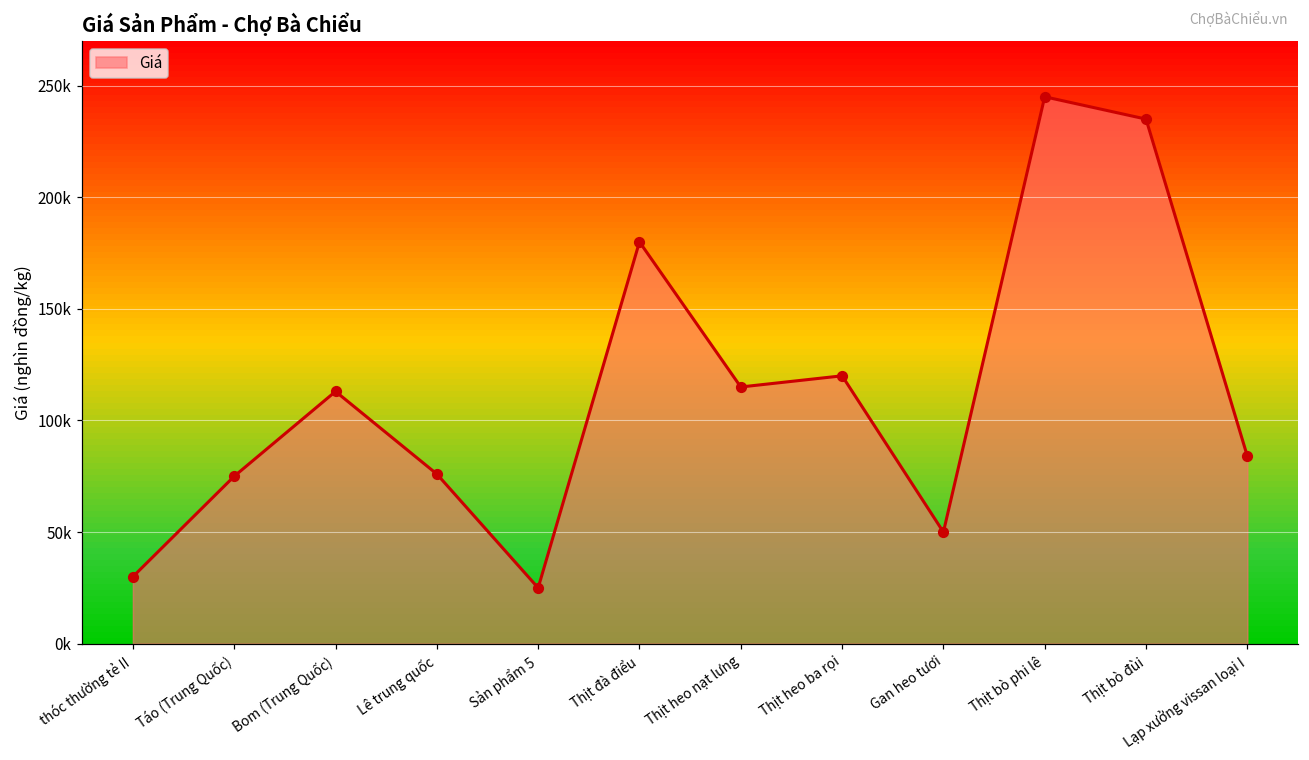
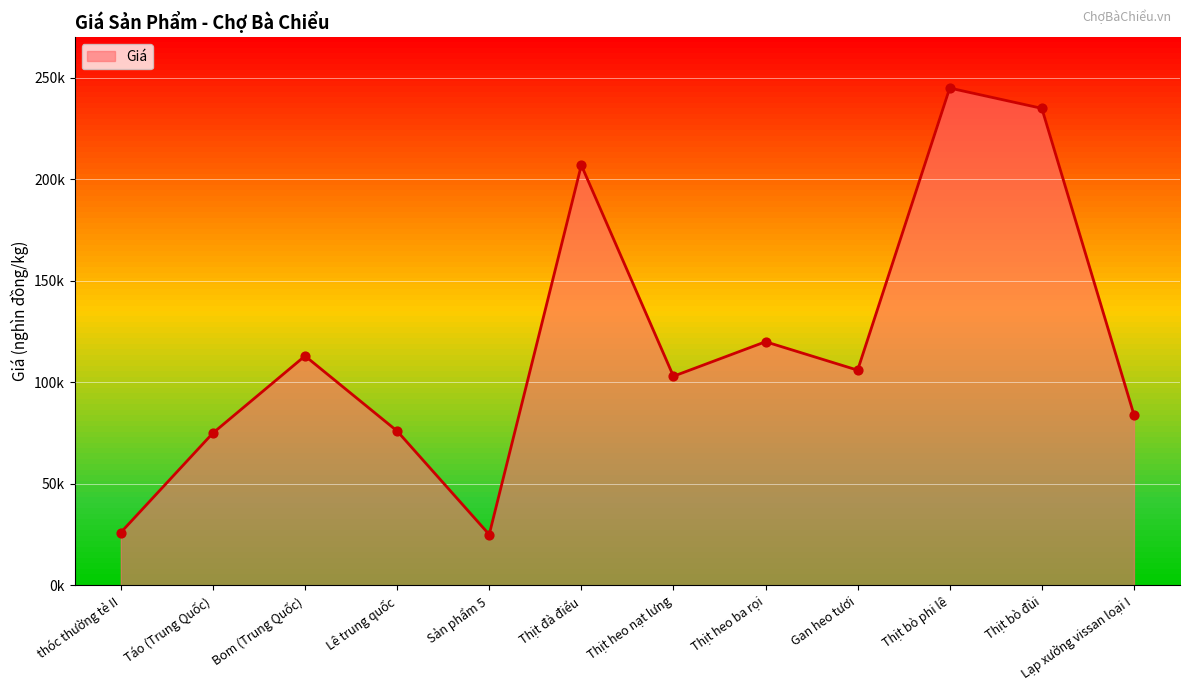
  {
-   "thóc thường tẻ II": 30000,
+   "thóc thường tẻ II": 26000,
    "Táo (Trung Quốc)": 75000,
    "Bom (Trung Quốc)": 113000,
    "Lê trung quốc": 76000,
    "Sản phẩm 5": 25000,
-   "Thịt đà điểu": 180000,
-   "Thịt heo nạt lưng": 115000,
+   "Thịt đà điểu": 207000,
+   "Thịt heo nạt lưng": 103000,
    "Thịt heo ba rọi": 120000,
-   "Gan heo tươi": 50000,
+   "Gan heo tươi": 106000,
    "Thịt bò phi lê": 245000,
    "Thịt bò đùi": 235000,
    "Lạp xưởng vissan loại I": 84000
  }
